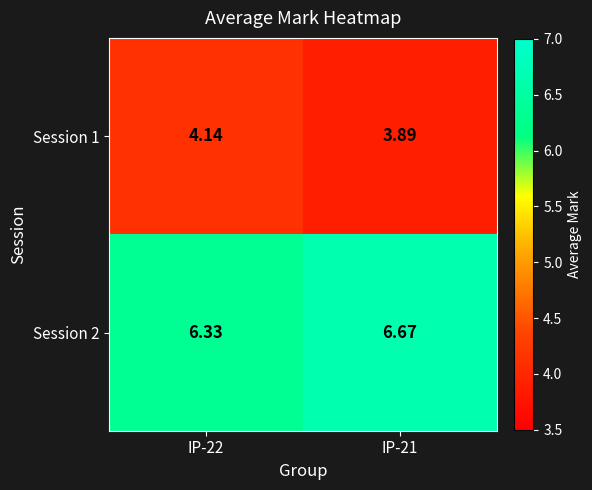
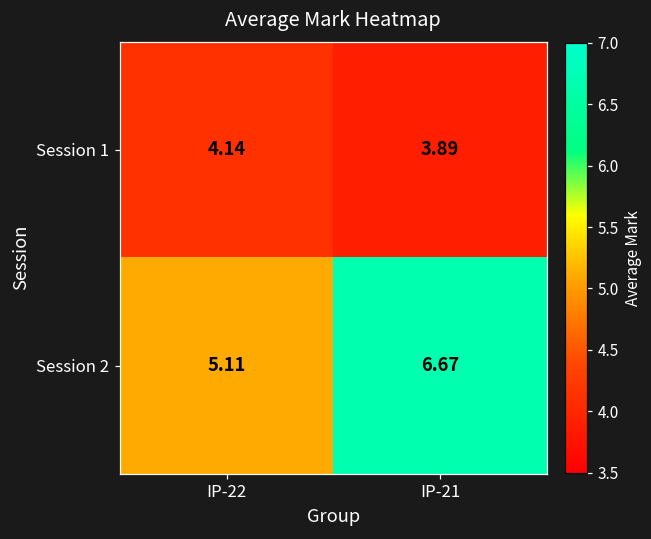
  {
    "Session 1": {
      "IP-22": 4.14,
      "IP-21": 3.89
    },
    "Session 2": {
-     "IP-22": 6.33,
+     "IP-22": 5.11,
      "IP-21": 6.67
    }
  }
